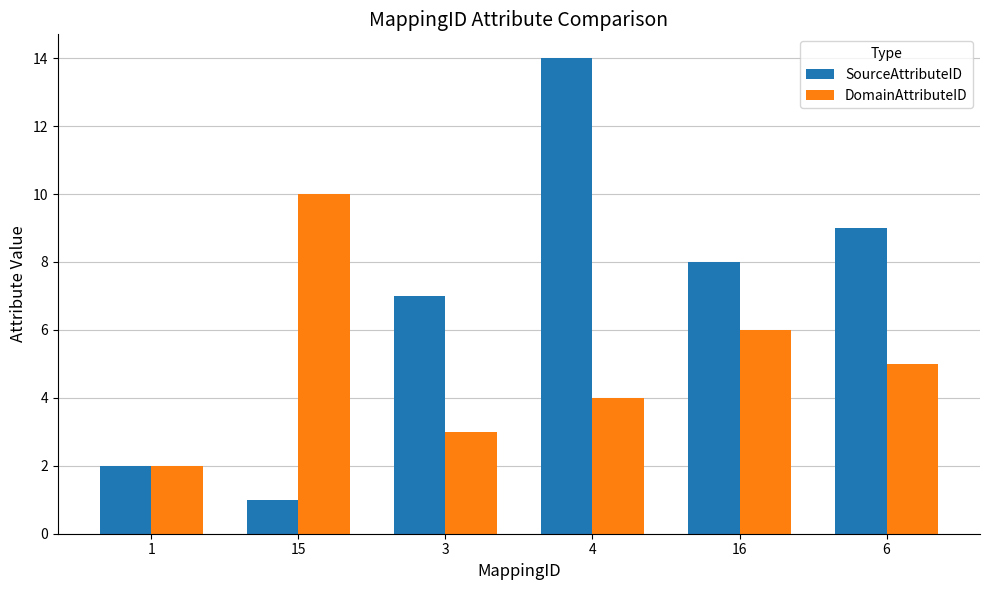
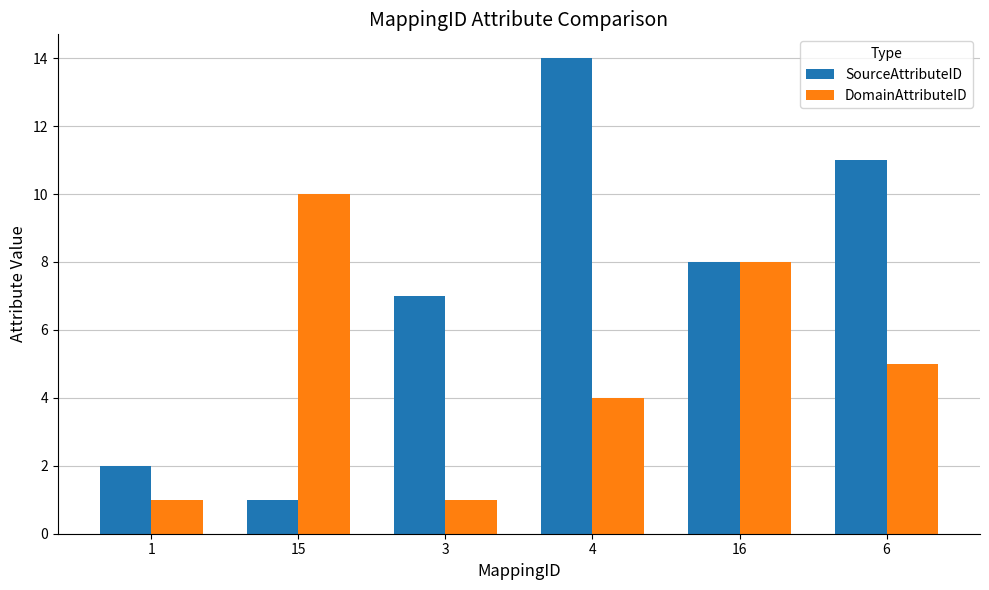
  {
    "SourceAttributeID": {
      "1": 2,
      "15": 1,
      "3": 7,
      "4": 14,
      "16": 8,
-     "6": 9
+     "6": 11
    },
    "DomainAttributeID": {
-     "1": 2,
+     "1": 1,
      "15": 10,
-     "3": 3,
+     "3": 1,
      "4": 4,
-     "16": 6,
+     "16": 8,
      "6": 5
    }
  }
